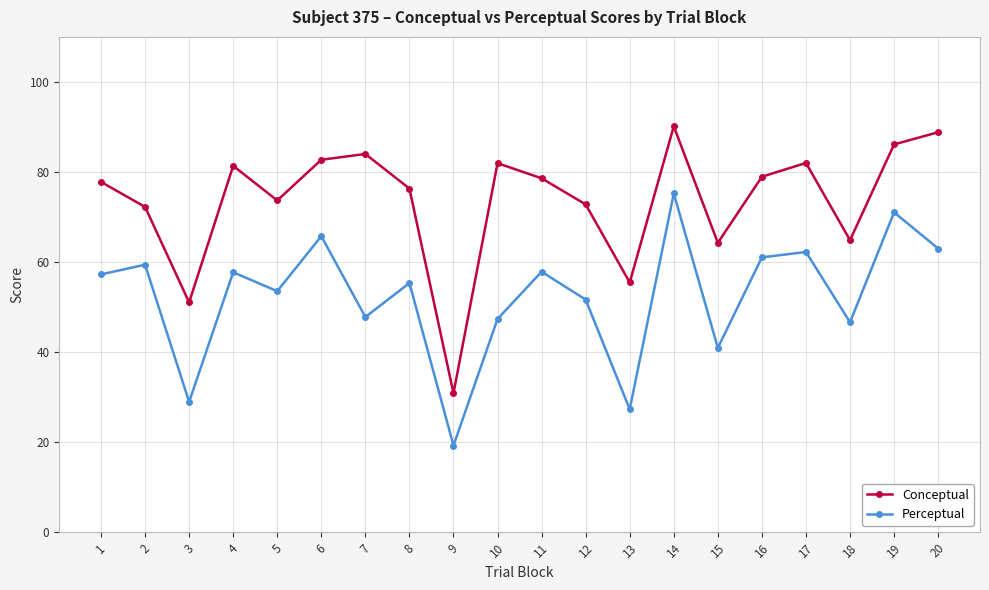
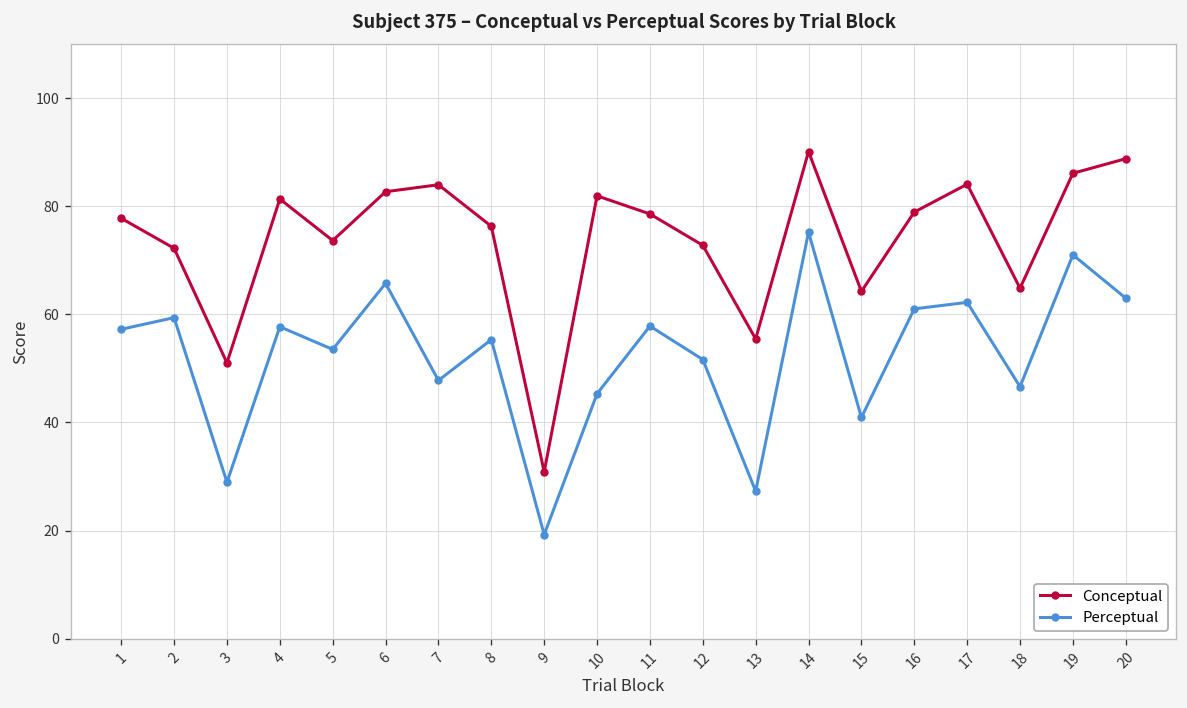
  {
    "Conceptual": {
      "1": 78,
      "2": 72,
      "3": 51,
      "4": 81,
      "5": 74,
      "6": 83,
      "7": 84,
      "8": 76,
      "9": 31,
      "10": 82,
      "11": 79,
      "12": 73,
      "13": 55,
      "14": 90,
      "15": 64,
      "16": 79,
-     "17": 82,
+     "17": 84,
      "18": 65,
      "19": 86,
      "20": 89
    },
    "Perceptual": {
      "1": 57,
      "2": 59,
      "3": 29,
      "4": 58,
      "5": 54,
      "6": 66,
      "7": 48,
      "8": 55,
      "9": 19,
-     "10": 47,
+     "10": 45,
      "11": 58,
      "12": 52,
      "13": 27,
      "14": 75,
      "15": 41,
      "16": 61,
      "17": 62,
      "18": 47,
      "19": 71,
      "20": 63
    }
  }
